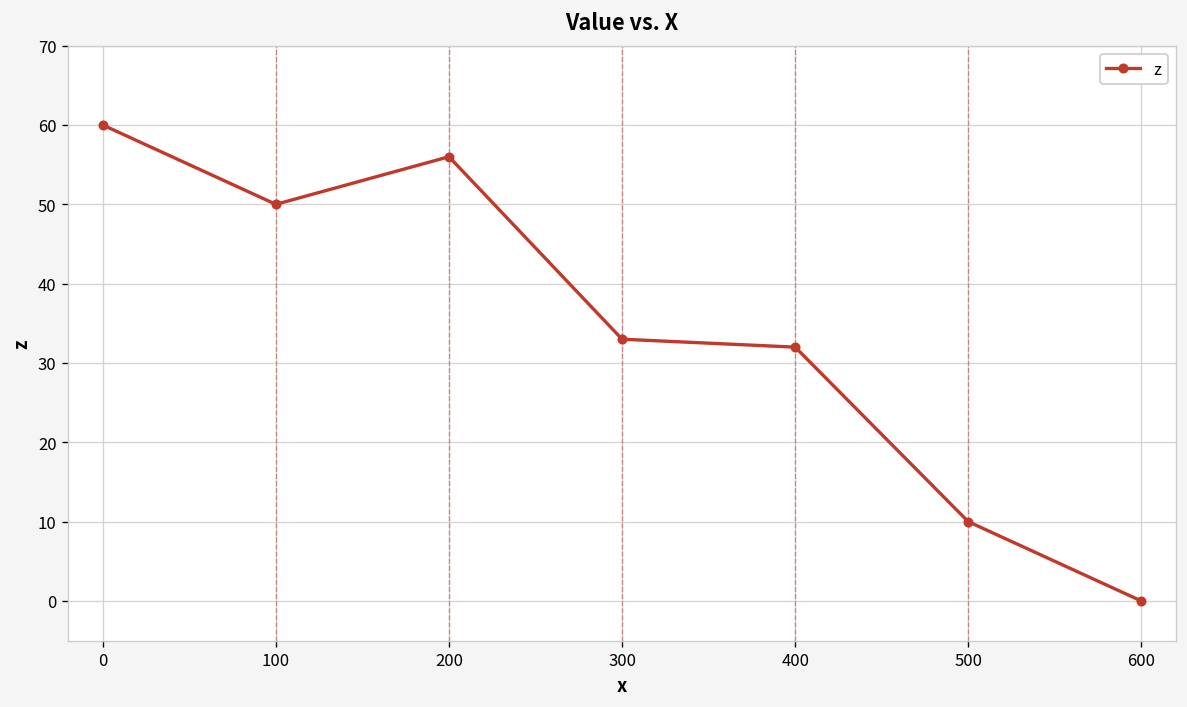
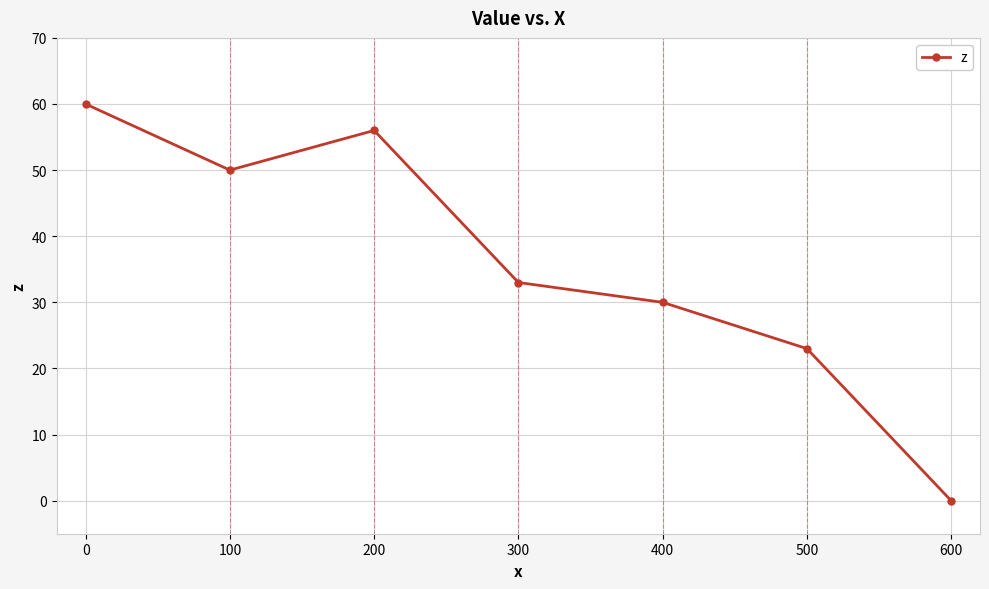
  {
    "0": 60,
    "100": 50,
    "200": 56,
    "300": 33,
-   "400": 32,
-   "500": 10,
+   "400": 30,
+   "500": 23,
    "600": 0
  }
